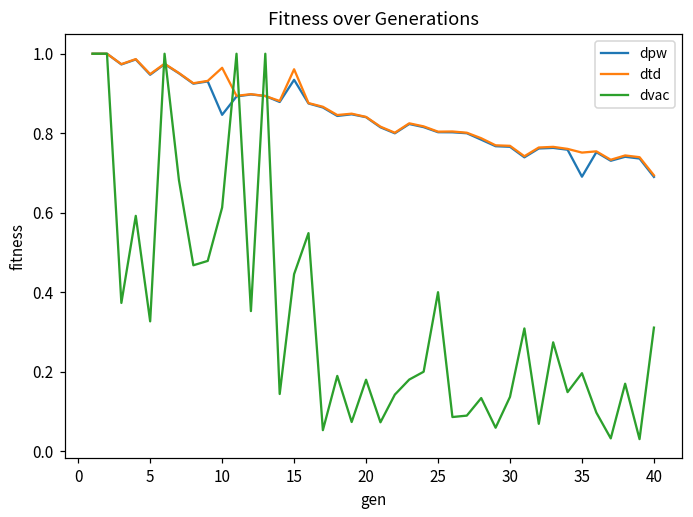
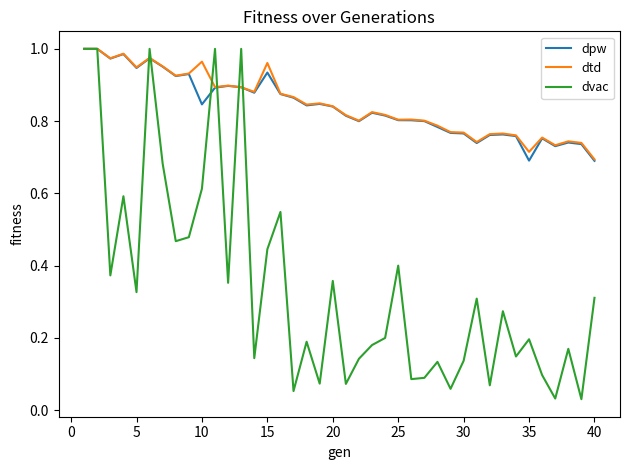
  {
    "dpw": {
      "10": 0.85,
      "15": 0.93,
      "35": 0.69
    },
    "dtd": {
      "10": 0.96,
      "15": 0.96,
-     "35": 0.75
+     "35": 0.71
    },
    "dvac": {
      "5": 0.33,
      "10": 0.61,
      "15": 0.45,
-     "20": 0.18,
+     "20": 0.36,
      "25": 0.40,
      "30": 0.14,
      "35": 0.20,
      "40": 0.31
    }
  }
